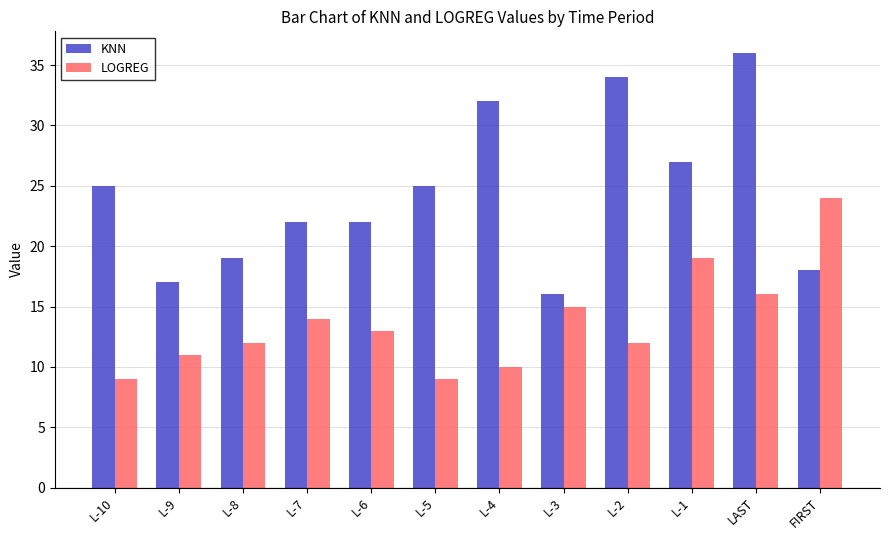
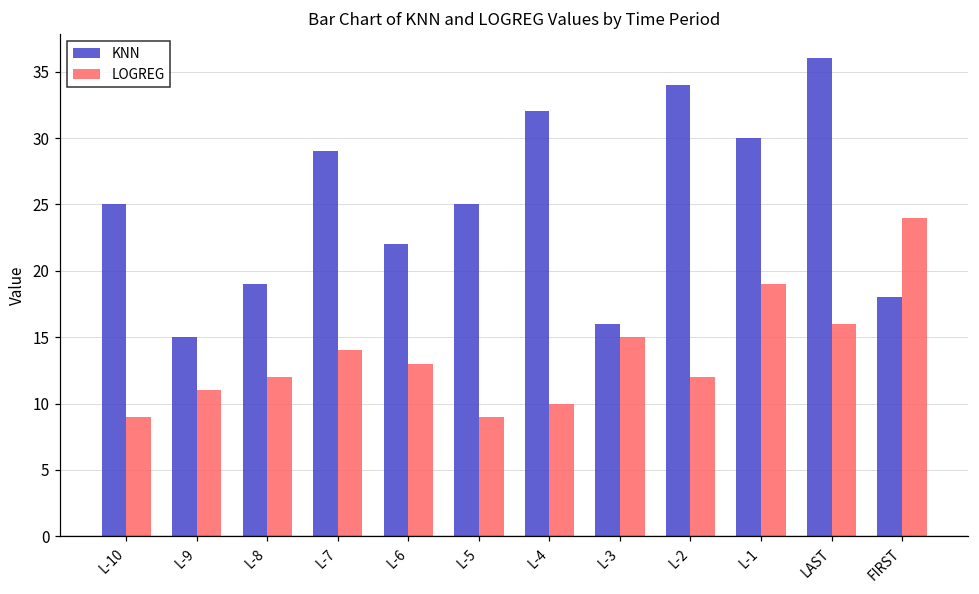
  {
    "KNN": {
      "L-10": 25,
-     "L-9": 17,
+     "L-9": 15,
      "L-8": 19,
-     "L-7": 22,
+     "L-7": 29,
      "L-6": 22,
      "L-5": 25,
      "L-4": 32,
      "L-3": 16,
      "L-2": 34,
-     "L-1": 27,
+     "L-1": 30,
      "LAST": 36,
      "FIRST": 18
    },
    "LOGREG": {
      "L-10": 9,
      "L-9": 11,
      "L-8": 12,
      "L-7": 14,
      "L-6": 13,
      "L-5": 9,
      "L-4": 10,
      "L-3": 15,
      "L-2": 12,
      "L-1": 19,
      "LAST": 16,
      "FIRST": 24
    }
  }
